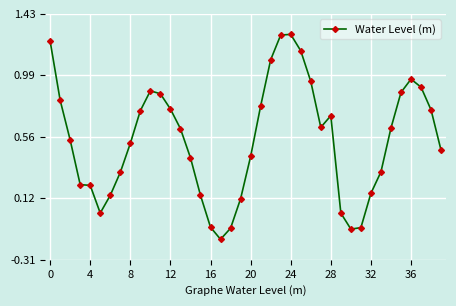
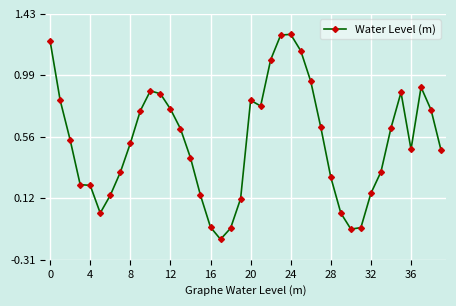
  {
    "0": 1.23,
    "4": 0.21,
    "8": 0.51,
    "12": 0.75,
    "16": -0.08,
-   "20": 0.42,
+   "20": 0.81,
    "24": 1.28,
-   "28": 0.71,
+   "28": 0.27,
    "32": 0.16,
-   "36": 0.96
+   "36": 0.47
  }
